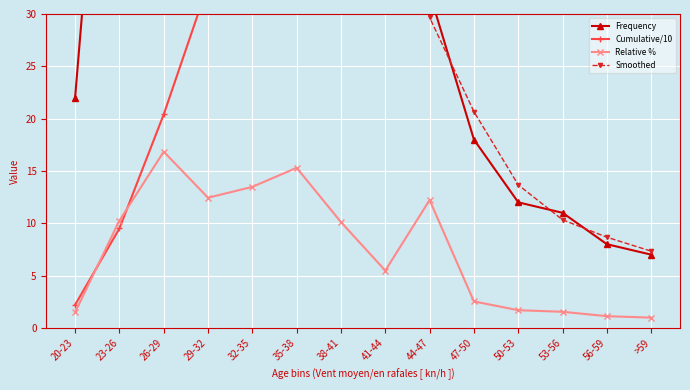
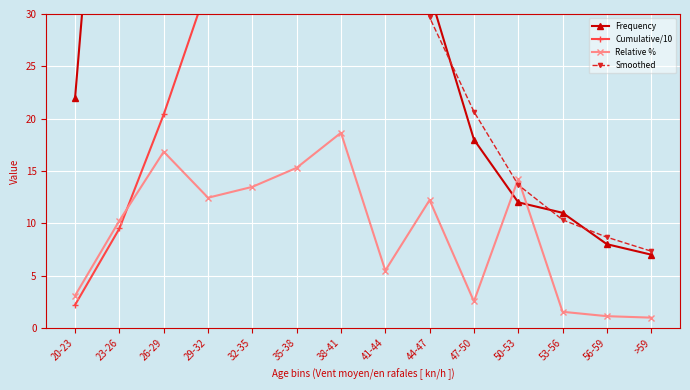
  {
    "Relative %": {
-     "20-23": 1.5,
+     "20-23": 3.1,
      "23-26": 10.3,
      "26-29": 16.8,
      "29-32": 12.4,
      "32-35": 13.5,
      "35-38": 15.3,
-     "38-41": 10.1,
+     "38-41": 18.7,
      "41-44": 5.5,
      "44-47": 12.2,
      "47-50": 2.5,
-     "50-53": 1.7,
+     "50-53": 14.2,
      "53-56": 1.5,
      "56-59": 1.1,
      ">59": 1.0
    }
  }
